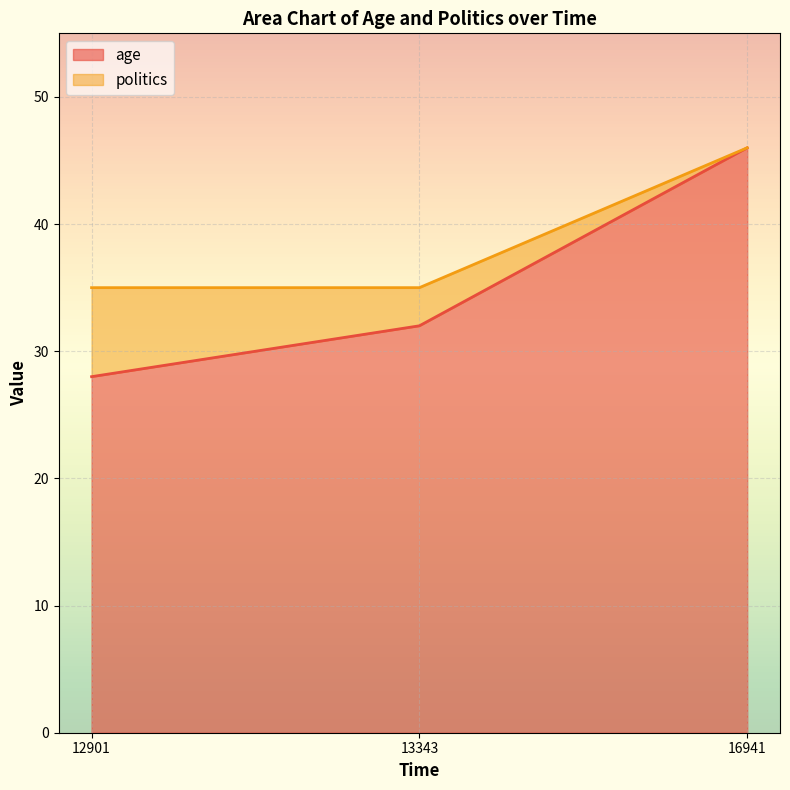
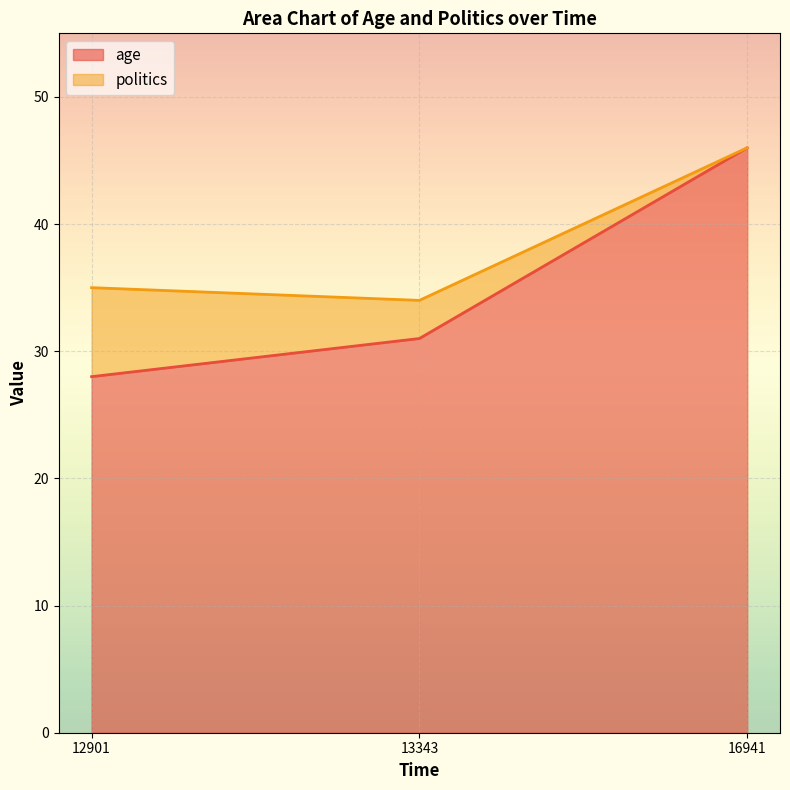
  {
    "age": {
      "12901": 28,
-     "13343": 32
+     "13343": 31
    },
    "politics": {
      "12901": 7,
      "13343": 3
    }
  }
